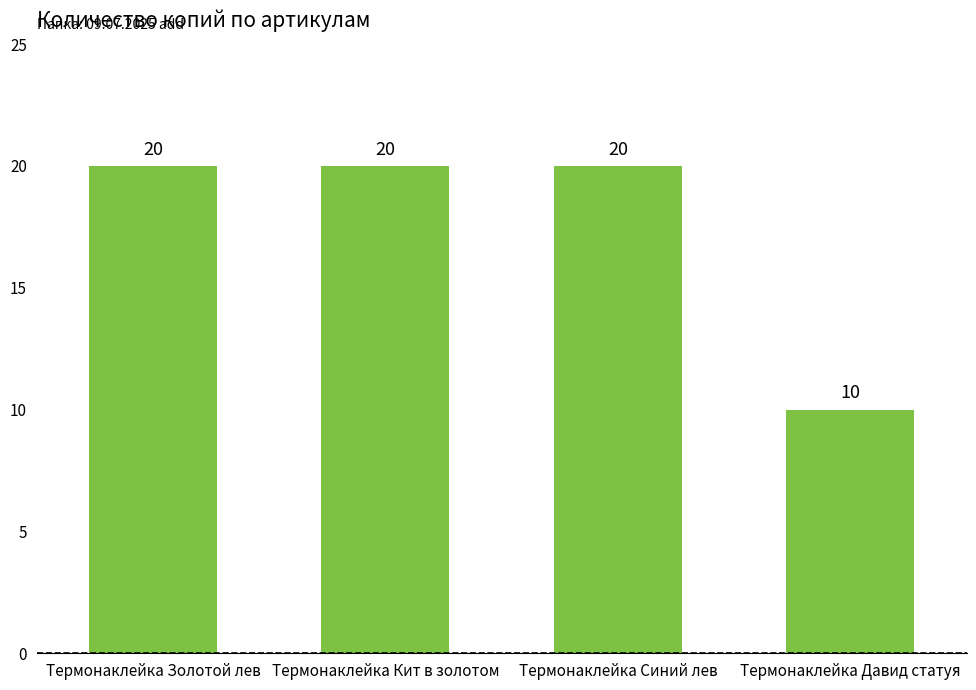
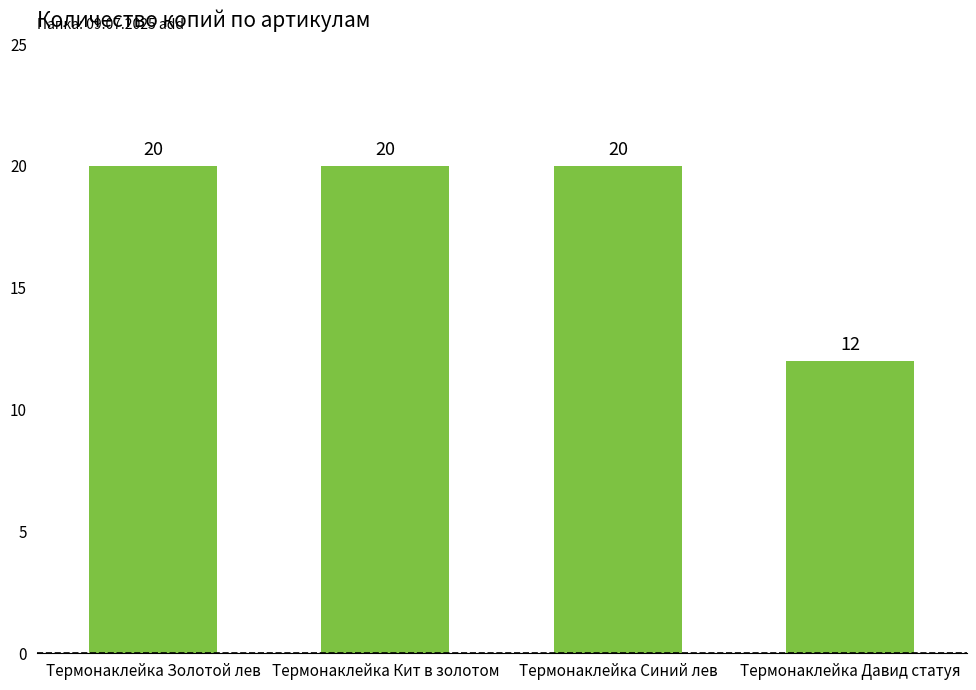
  {
    "Термонаклейка Золотой лев": 20,
    "Термонаклейка Кит в золотом": 20,
    "Термонаклейка Синий лев": 20,
-   "Термонаклейка Давид статуя": 10
+   "Термонаклейка Давид статуя": 12
  }
